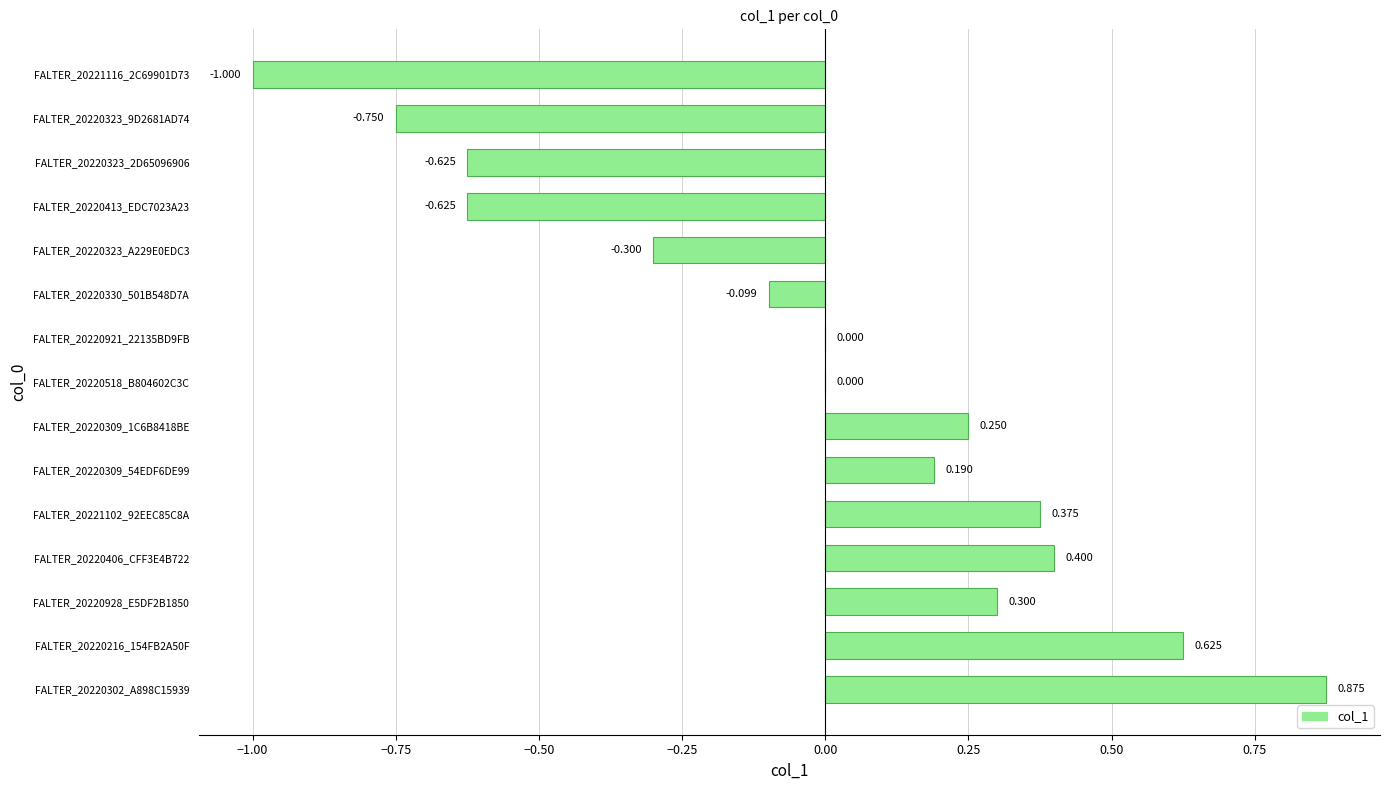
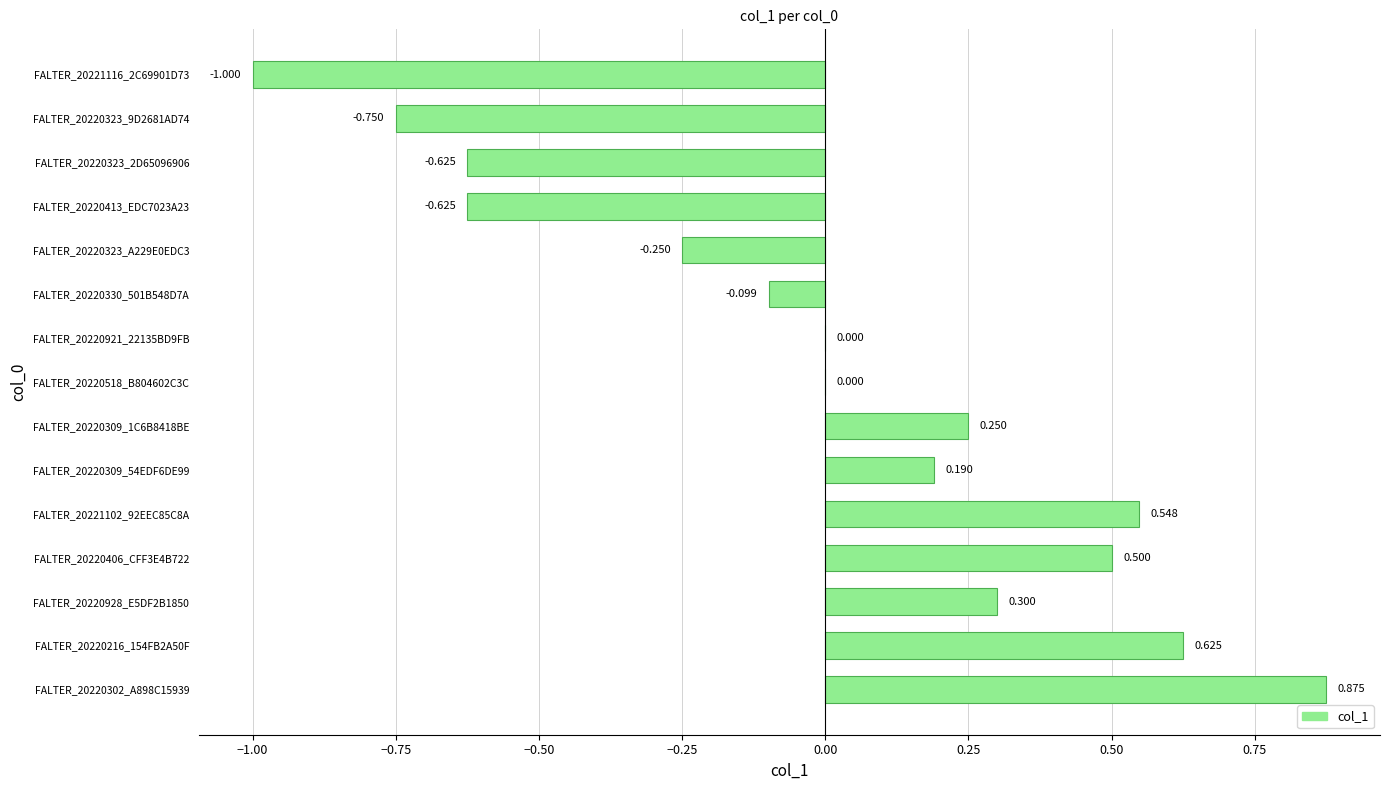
  {
    "FALTER_20221116_2C69901D73": -1.000,
    "FALTER_20220323_9D2681AD74": -0.750,
    "FALTER_20220323_2D65096906": -0.625,
    "FALTER_20220413_EDC7023A23": -0.625,
-   "FALTER_20220323_A229E0EDC3": -0.300,
+   "FALTER_20220323_A229E0EDC3": -0.250,
    "FALTER_20220330_501B548D7A": -0.099,
    "FALTER_20220921_22135BD9FB": 0.000,
    "FALTER_20220518_B804602C3C": 0.000,
    "FALTER_20220309_1C6B8418BE": 0.250,
    "FALTER_20220309_54EDF6DE99": 0.190,
-   "FALTER_20221102_92EEC85C8A": 0.375,
-   "FALTER_20220406_CFF3E4B722": 0.400,
+   "FALTER_20221102_92EEC85C8A": 0.548,
+   "FALTER_20220406_CFF3E4B722": 0.500,
    "FALTER_20220928_E5DF2B1850": 0.300,
    "FALTER_20220216_154FB2A50F": 0.625,
    "FALTER_20220302_A898C15939": 0.875
  }
